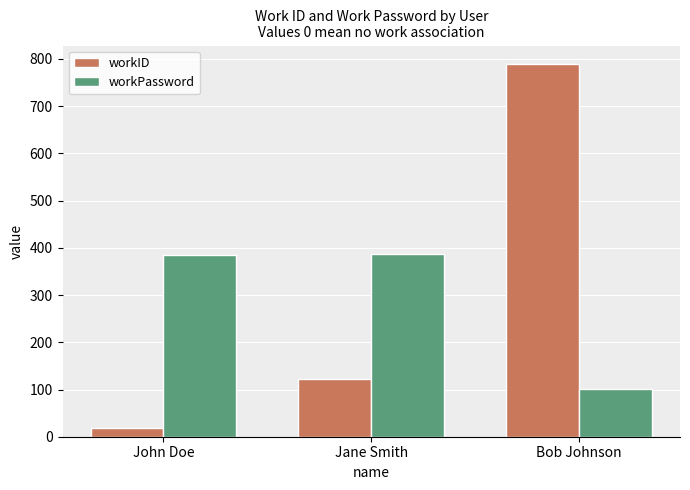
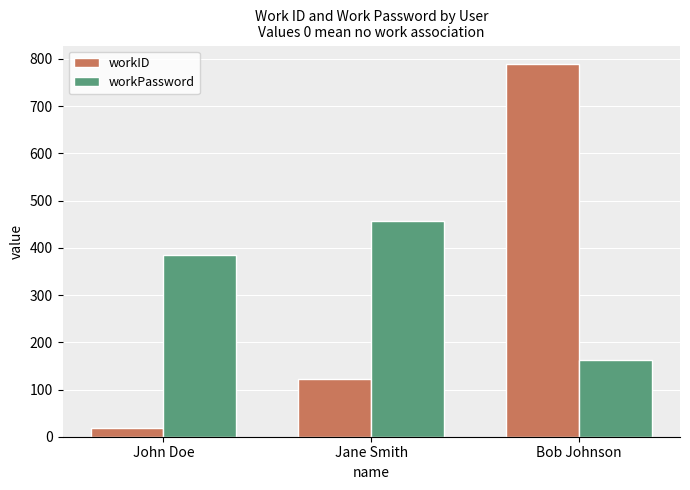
  {
    "workID": {
      "John Doe": 20,
      "Jane Smith": 120,
      "Bob Johnson": 790
    },
    "workPassword": {
      "John Doe": 390,
-     "Jane Smith": 390,
-     "Bob Johnson": 100
+     "Jane Smith": 460,
+     "Bob Johnson": 160
    }
  }
